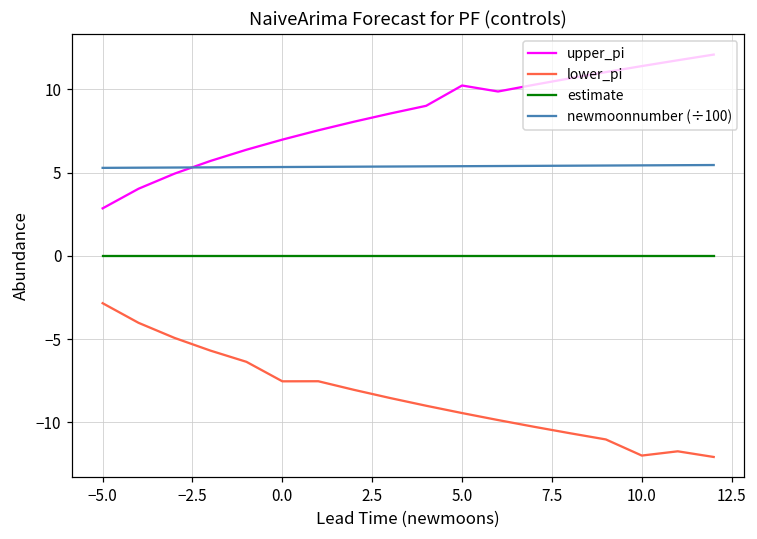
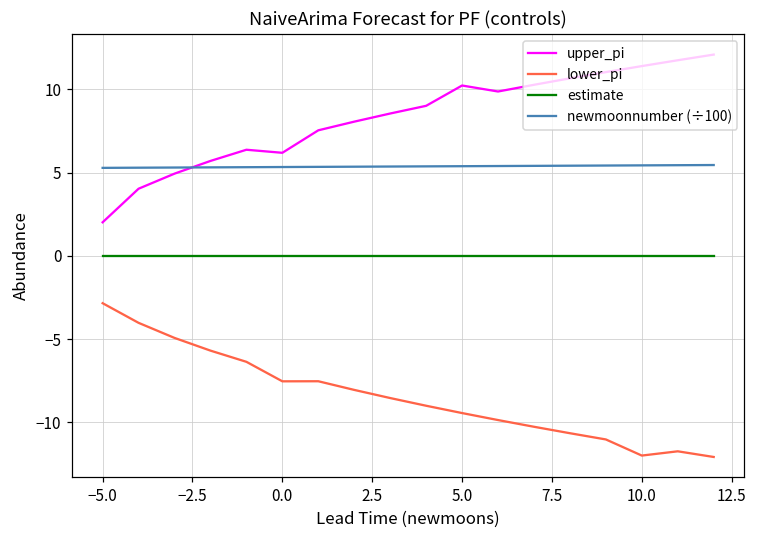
  {
    "upper_pi": {
-     "−5.0": 2.8,
-     "0.0": 7.0,
+     "−5.0": 2.0,
+     "0.0": 6.2,
      "5.0": 10.2
    },
    "lower_pi": {
      "−5.0": -2.8,
      "0.0": -7.5,
      "5.0": -9.4,
      "10.0": -12.0
    },
    "estimate": {
      "−5.0": 0.0,
      "0.0": 0.0,
      "5.0": 0.0,
      "10.0": 0.0
    },
    "newmoonnumber (÷100)": {
      "−5.0": 5.3,
      "0.0": 5.3,
      "5.0": 5.4,
      "10.0": 5.4
    }
  }
